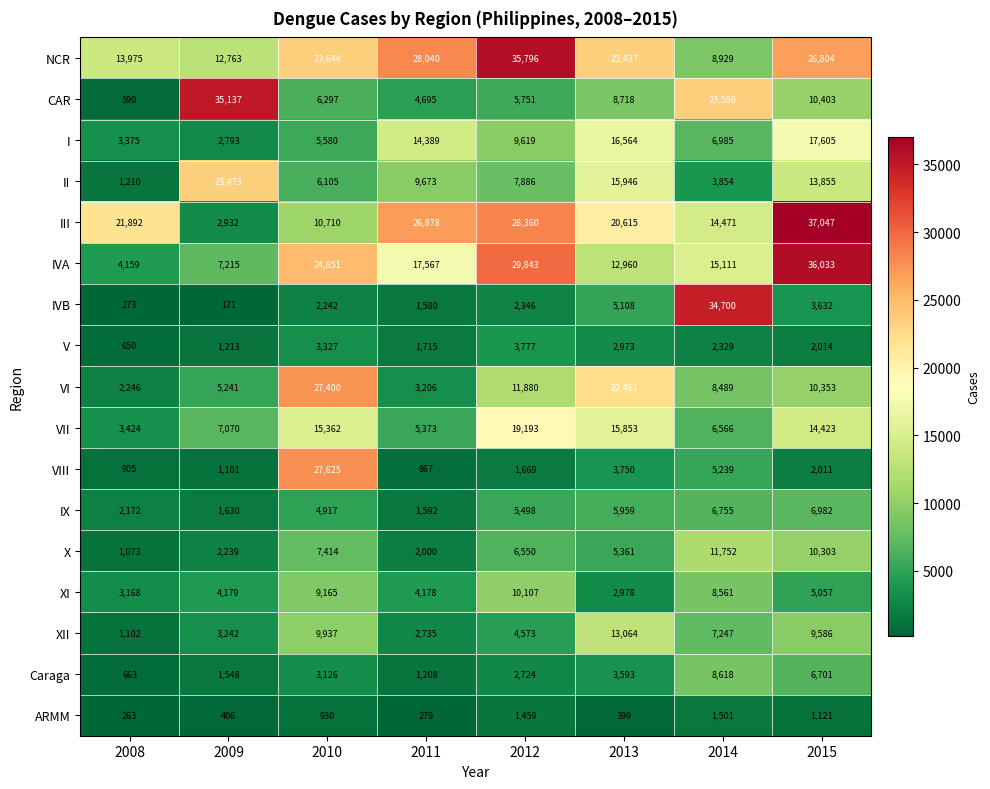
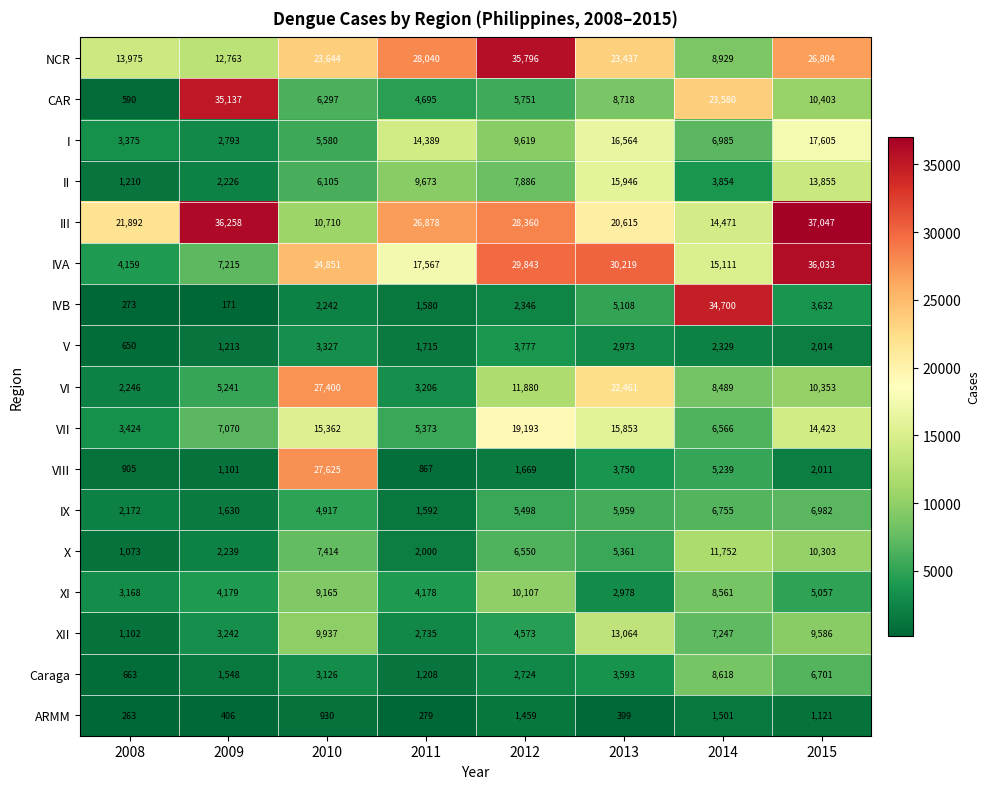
  {
    "NCR": {
      "2008": "13,975",
      "2009": "12,763",
      "2010": "23,644",
      "2011": "28,040",
      "2012": "35,796",
      "2013": "23,437",
      "2014": "8,929",
      "2015": "26,804"
    },
    "CAR": {
      "2008": "590",
      "2009": "35,137",
      "2010": "6,297",
      "2011": "4,695",
      "2012": "5,751",
      "2013": "8,718",
      "2014": "23,580",
      "2015": "10,403"
    },
    "I": {
      "2008": "3,375",
      "2009": "2,793",
      "2010": "5,580",
      "2011": "14,389",
      "2012": "9,619",
      "2013": "16,564",
      "2014": "6,985",
      "2015": "17,605"
    },
    "II": {
      "2008": "1,210",
-     "2009": "23,473",
+     "2009": "2,226",
      "2010": "6,105",
      "2011": "9,673",
      "2012": "7,886",
      "2013": "15,946",
      "2014": "3,854",
      "2015": "13,855"
    },
    "III": {
      "2008": "21,892",
-     "2009": "2,932",
+     "2009": "36,258",
      "2010": "10,710",
      "2011": "26,878",
      "2012": "28,360",
      "2013": "20,615",
      "2014": "14,471",
      "2015": "37,047"
    },
    "IVA": {
      "2008": "4,159",
      "2009": "7,215",
      "2010": "24,851",
      "2011": "17,567",
      "2012": "29,843",
-     "2013": "12,960",
+     "2013": "30,219",
      "2014": "15,111",
      "2015": "36,033"
    },
    "IVB": {
      "2008": "273",
      "2009": "171",
      "2010": "2,242",
      "2011": "1,580",
      "2012": "2,346",
      "2013": "5,108",
      "2014": "34,700",
      "2015": "3,632"
    },
    "V": {
      "2008": "650",
      "2009": "1,213",
      "2010": "3,327",
      "2011": "1,715",
      "2012": "3,777",
      "2013": "2,973",
      "2014": "2,329",
      "2015": "2,014"
    },
    "VI": {
      "2008": "2,246",
      "2009": "5,241",
      "2010": "27,400",
      "2011": "3,206",
      "2012": "11,880",
      "2013": "22,461",
      "2014": "8,489",
      "2015": "10,353"
    },
    "VII": {
      "2008": "3,424",
      "2009": "7,070",
      "2010": "15,362",
      "2011": "5,373",
      "2012": "19,193",
      "2013": "15,853",
      "2014": "6,566",
      "2015": "14,423"
    },
    "VIII": {
      "2008": "905",
      "2009": "1,101",
      "2010": "27,625",
      "2011": "867",
      "2012": "1,669",
      "2013": "3,750",
      "2014": "5,239",
      "2015": "2,011"
    },
    "IX": {
      "2008": "2,172",
      "2009": "1,630",
      "2010": "4,917",
      "2011": "1,592",
      "2012": "5,498",
      "2013": "5,959",
      "2014": "6,755",
      "2015": "6,982"
    },
    "X": {
      "2008": "1,073",
      "2009": "2,239",
      "2010": "7,414",
      "2011": "2,000",
      "2012": "6,550",
      "2013": "5,361",
      "2014": "11,752",
      "2015": "10,303"
    },
    "XI": {
      "2008": "3,168",
      "2009": "4,179",
      "2010": "9,165",
      "2011": "4,178",
      "2012": "10,107",
      "2013": "2,978",
      "2014": "8,561",
      "2015": "5,057"
    },
    "XII": {
      "2008": "1,102",
      "2009": "3,242",
      "2010": "9,937",
      "2011": "2,735",
      "2012": "4,573",
      "2013": "13,064",
      "2014": "7,247",
      "2015": "9,586"
    },
    "Caraga": {
      "2008": "663",
      "2009": "1,548",
      "2010": "3,126",
      "2011": "1,208",
      "2012": "2,724",
      "2013": "3,593",
      "2014": "8,618",
      "2015": "6,701"
    },
    "ARMM": {
      "2008": "263",
      "2009": "406",
      "2010": "930",
      "2011": "279",
      "2012": "1,459",
      "2013": "399",
      "2014": "1,501",
      "2015": "1,121"
    }
  }
